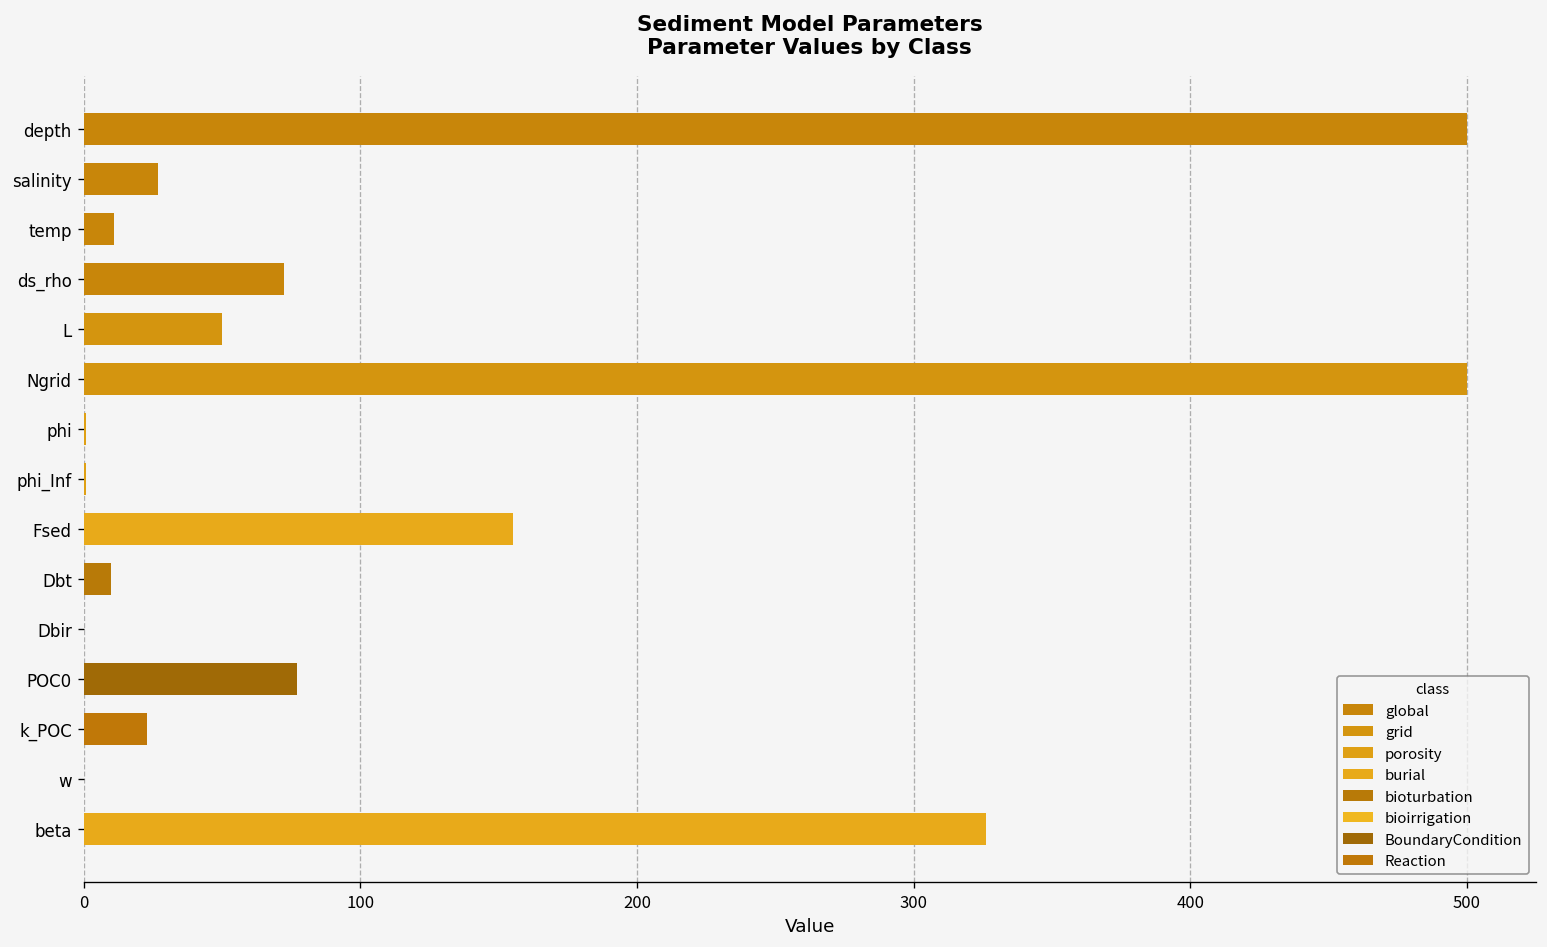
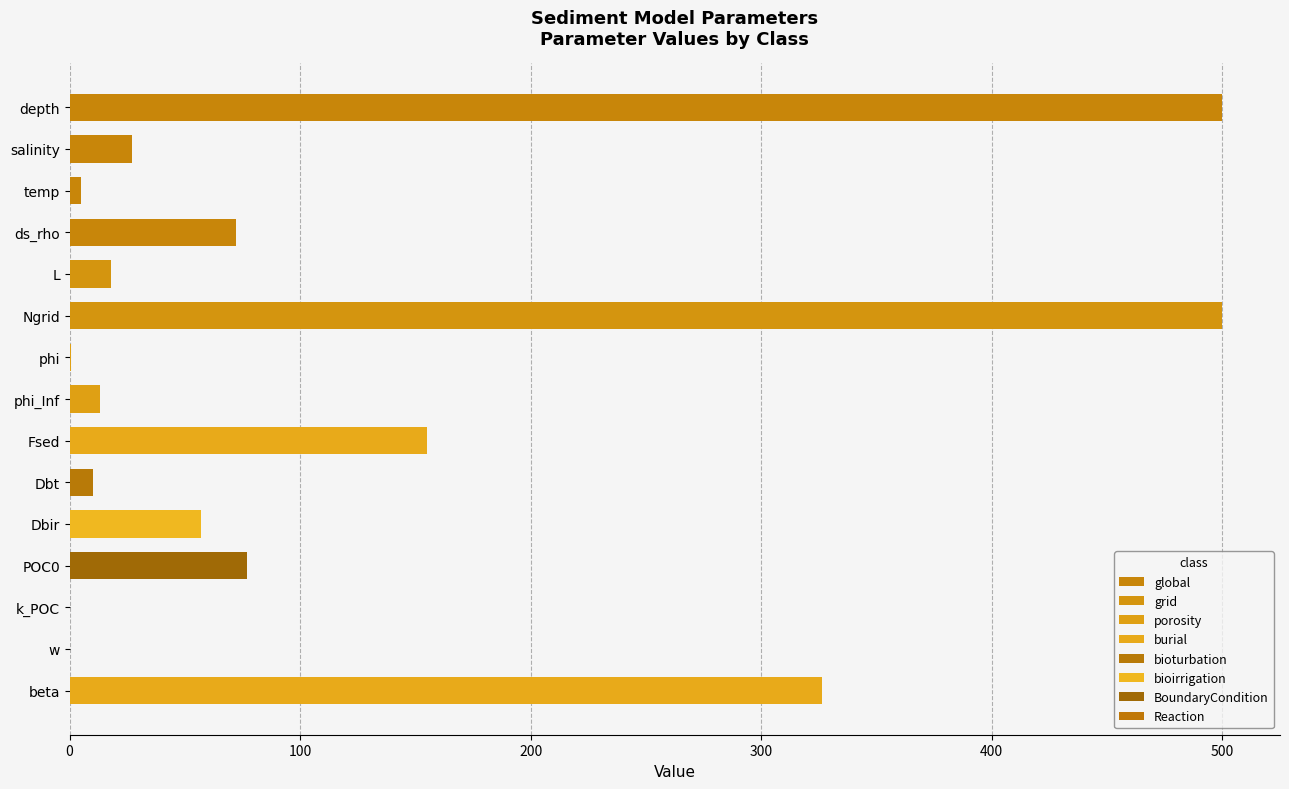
  {
    "depth": 500,
    "salinity": 27,
-   "temp": 11,
+   "temp": 5,
    "ds_rho": 72,
-   "L": 50,
+   "L": 18,
    "Ngrid": 500,
-   "phi_Inf": 1,
+   "phi_Inf": 13,
    "Fsed": 155,
    "Dbt": 10,
-   "Dbir": 0,
+   "Dbir": 57,
    "POC0": 77,
-   "k_POC": 23,
+   "k_POC": 0,
    "beta": 326
  }
